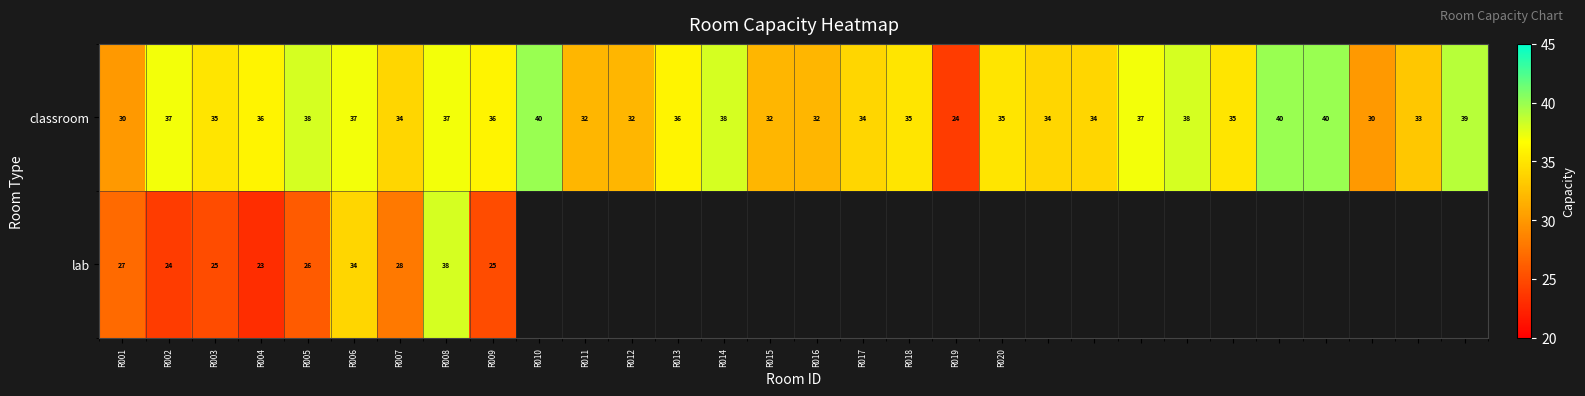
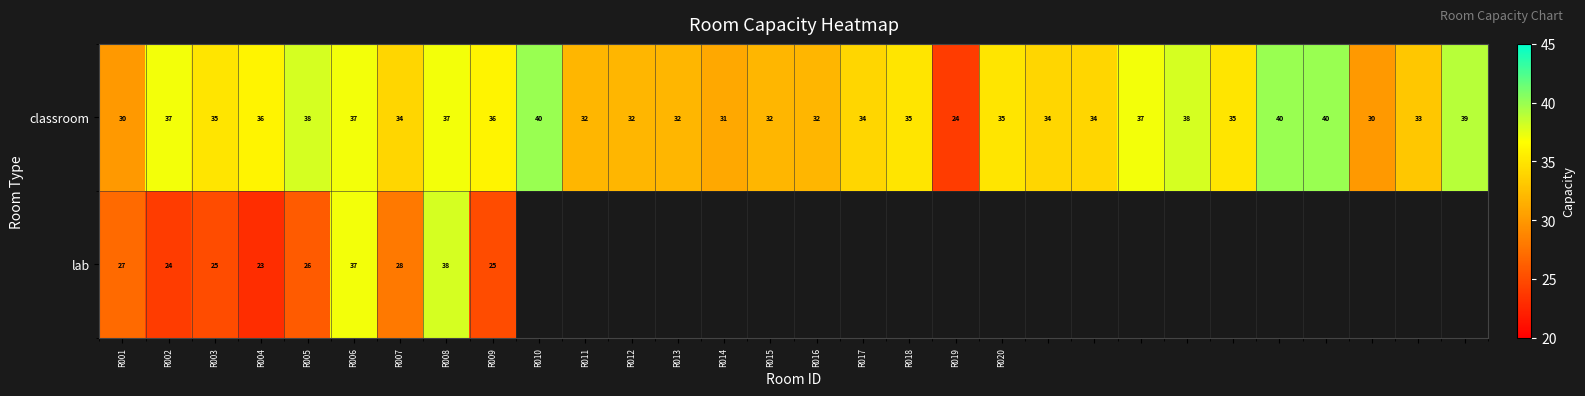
  {
    "classroom": {
      "R001": 30,
      "R002": 37,
      "R003": 35,
      "R004": 36,
      "R005": 38,
      "R006": 37,
      "R007": 34,
      "R008": 37,
      "R009": 36,
      "R010": 40,
      "R011": 32,
      "R012": 32,
-     "R013": 36,
-     "R014": 38,
+     "R013": 32,
+     "R014": 31,
      "R015": 32,
      "R016": 32,
      "R017": 34,
      "R018": 35,
      "R019": 24,
      "R020": 35
    },
    "lab": {
      "R001": 27,
      "R002": 24,
      "R003": 25,
      "R004": 23,
      "R005": 26,
-     "R006": 34,
+     "R006": 37,
      "R007": 28,
      "R008": 38,
      "R009": 25
    }
  }
